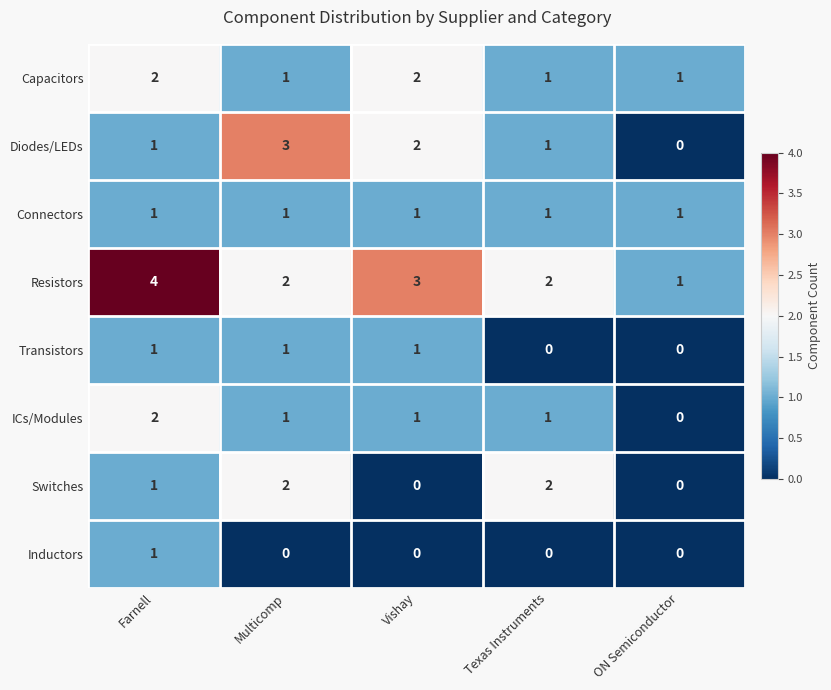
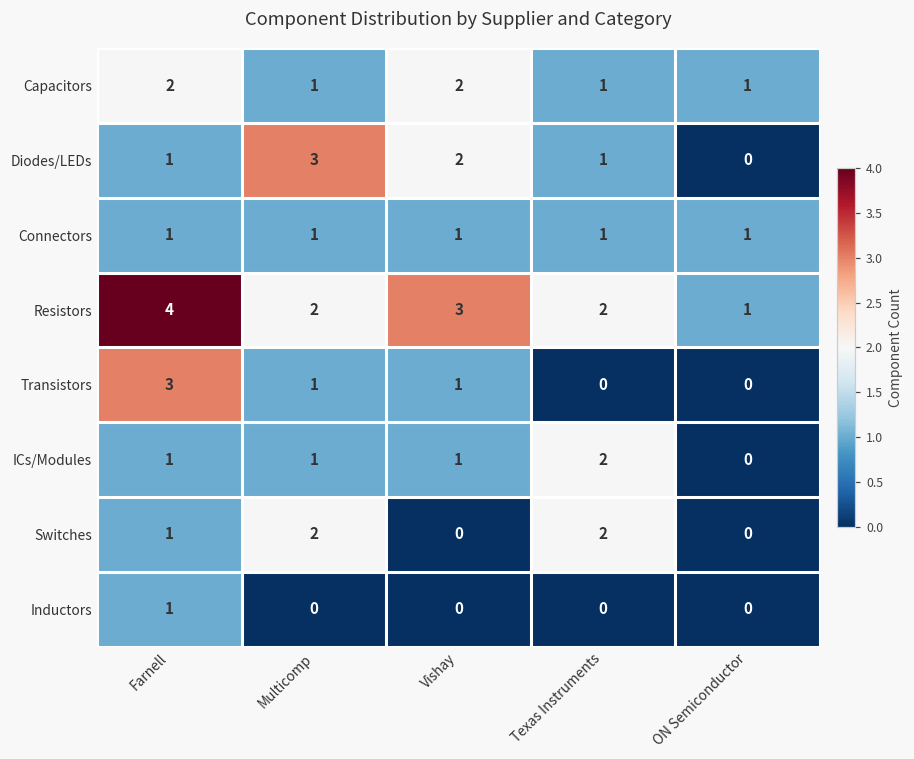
  {
    "Capacitors": {
      "Farnell": 2,
      "Multicomp": 1,
      "Vishay": 2,
      "Texas Instruments": 1,
      "ON Semiconductor": 1
    },
    "Diodes/LEDs": {
      "Farnell": 1,
      "Multicomp": 3,
      "Vishay": 2,
      "Texas Instruments": 1,
      "ON Semiconductor": 0
    },
    "Connectors": {
      "Farnell": 1,
      "Multicomp": 1,
      "Vishay": 1,
      "Texas Instruments": 1,
      "ON Semiconductor": 1
    },
    "Resistors": {
      "Farnell": 4,
      "Multicomp": 2,
      "Vishay": 3,
      "Texas Instruments": 2,
      "ON Semiconductor": 1
    },
    "Transistors": {
-     "Farnell": 1,
+     "Farnell": 3,
      "Multicomp": 1,
      "Vishay": 1,
      "Texas Instruments": 0,
      "ON Semiconductor": 0
    },
    "ICs/Modules": {
-     "Farnell": 2,
+     "Farnell": 1,
      "Multicomp": 1,
      "Vishay": 1,
-     "Texas Instruments": 1,
+     "Texas Instruments": 2,
      "ON Semiconductor": 0
    },
    "Switches": {
      "Farnell": 1,
      "Multicomp": 2,
      "Vishay": 0,
      "Texas Instruments": 2,
      "ON Semiconductor": 0
    },
    "Inductors": {
      "Farnell": 1,
      "Multicomp": 0,
      "Vishay": 0,
      "Texas Instruments": 0,
      "ON Semiconductor": 0
    }
  }
